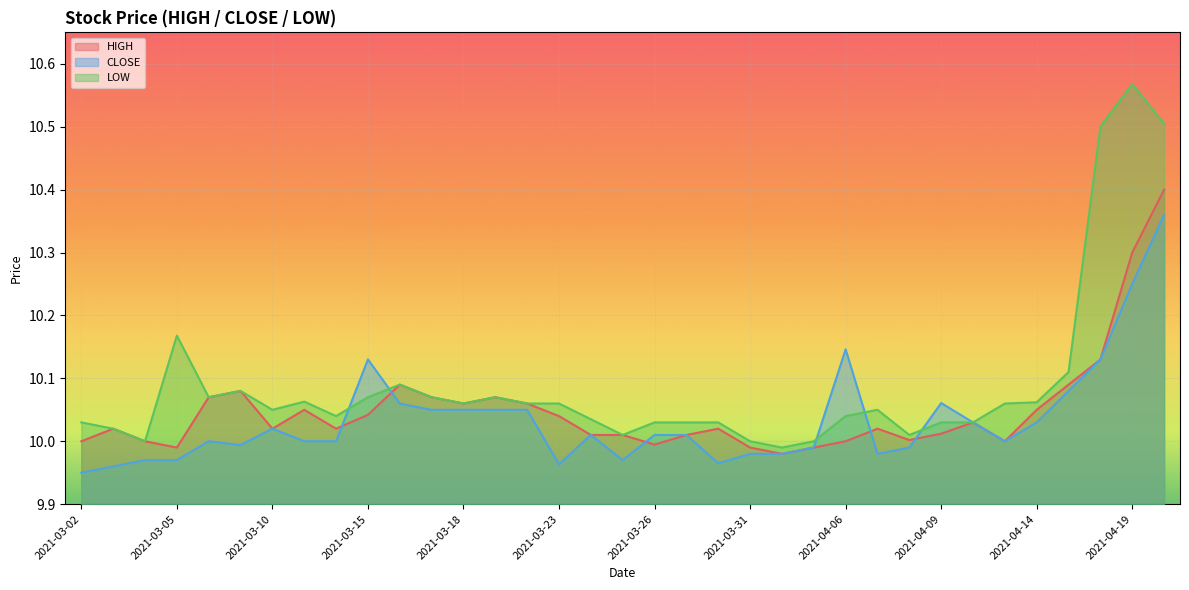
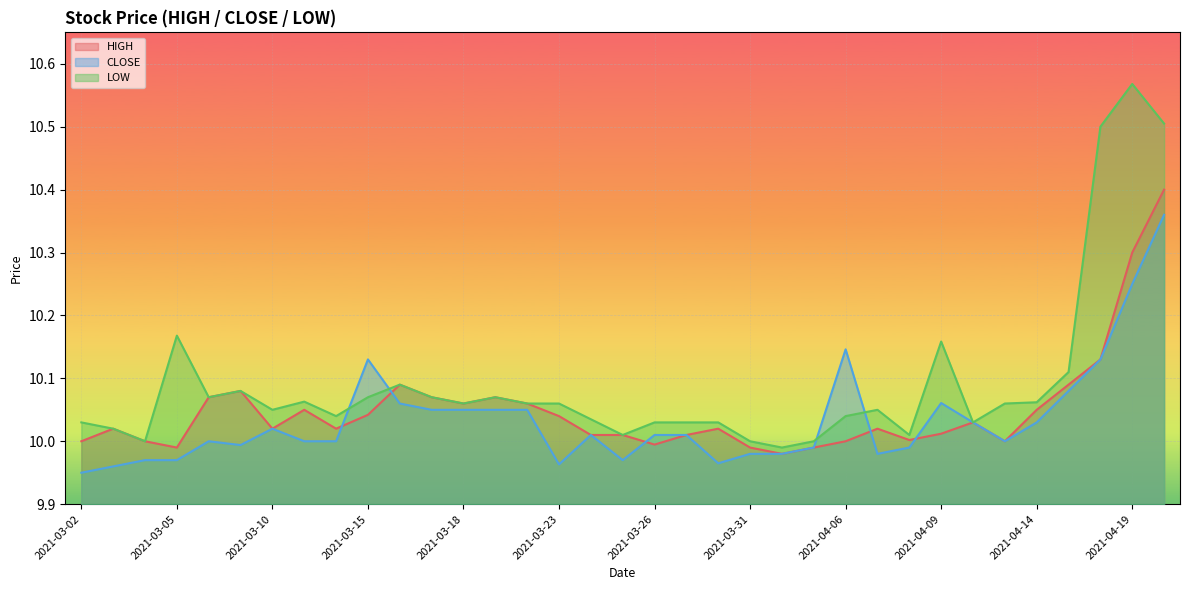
  {
    "HIGH": {
      "2021-03-02": 10.00,
      "2021-03-05": 9.99,
      "2021-03-15": 10.04,
      "2021-03-23": 10.04,
      "2021-03-26": 9.99,
      "2021-03-31": 9.99,
      "2021-04-06": 10.00,
      "2021-04-09": 10.01,
      "2021-04-14": 10.05,
      "2021-04-19": 10.30
    },
    "CLOSE": {
      "2021-03-02": 9.95,
      "2021-03-05": 9.97,
      "2021-03-15": 10.13,
      "2021-03-18": 10.05,
      "2021-03-23": 9.96,
      "2021-03-26": 10.01,
      "2021-03-31": 9.98,
      "2021-04-06": 10.15,
      "2021-04-09": 10.06,
      "2021-04-14": 10.03,
      "2021-04-19": 10.25
    },
    "LOW": {
      "2021-03-02": 10.03,
      "2021-03-05": 10.17,
      "2021-03-10": 10.05,
      "2021-03-15": 10.07,
      "2021-03-23": 10.06,
      "2021-03-26": 10.03,
      "2021-03-31": 10.00,
      "2021-04-06": 10.04,
-     "2021-04-09": 10.03,
+     "2021-04-09": 10.16,
      "2021-04-14": 10.06,
      "2021-04-19": 10.57
    }
  }
